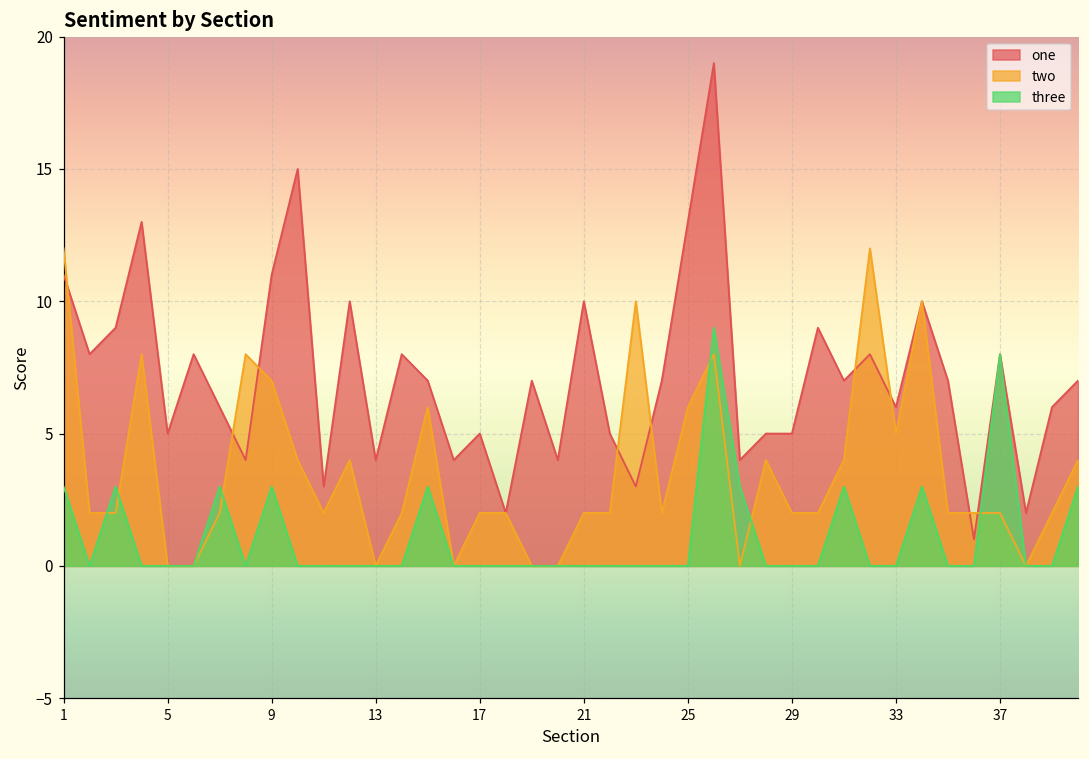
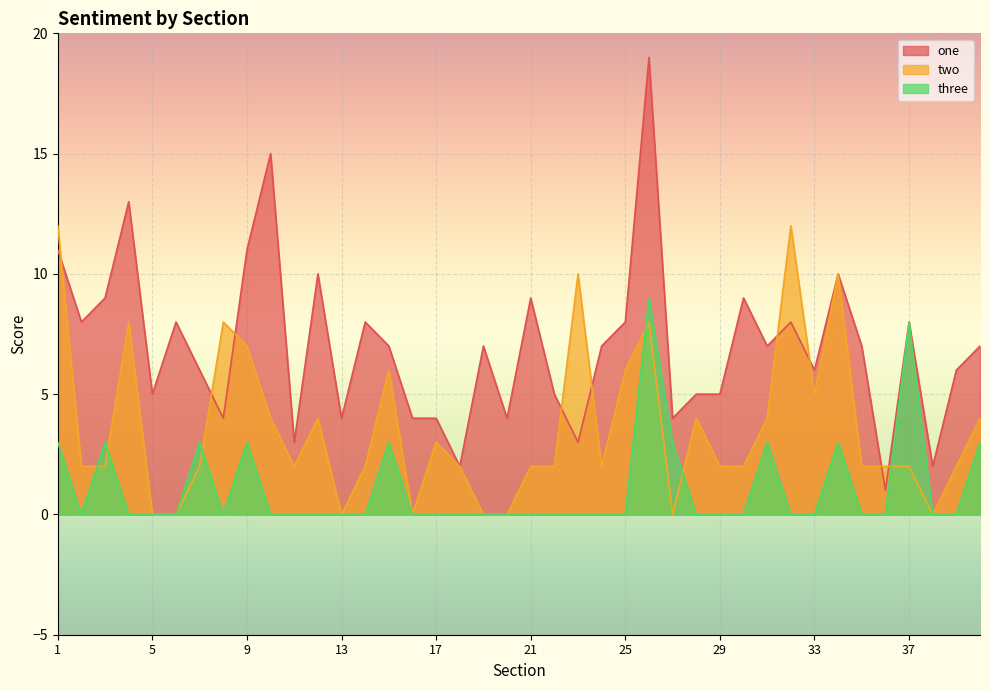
  {
    "one": {
      "1": 11,
      "5": 5,
      "9": 11,
      "13": 4,
-     "17": 5,
-     "21": 10,
-     "25": 13,
+     "17": 4,
+     "21": 9,
+     "25": 8,
      "29": 5,
      "33": 6
    },
    "two": {
      "1": 12,
      "9": 7,
-     "17": 2,
+     "17": 3,
      "21": 2,
      "25": 6,
      "29": 2,
      "33": 5,
      "37": 2
    },
    "three": {
      "1": 3,
      "9": 3,
      "17": 0,
      "21": 0,
      "25": 0,
      "29": 0,
      "33": 0
    }
  }
